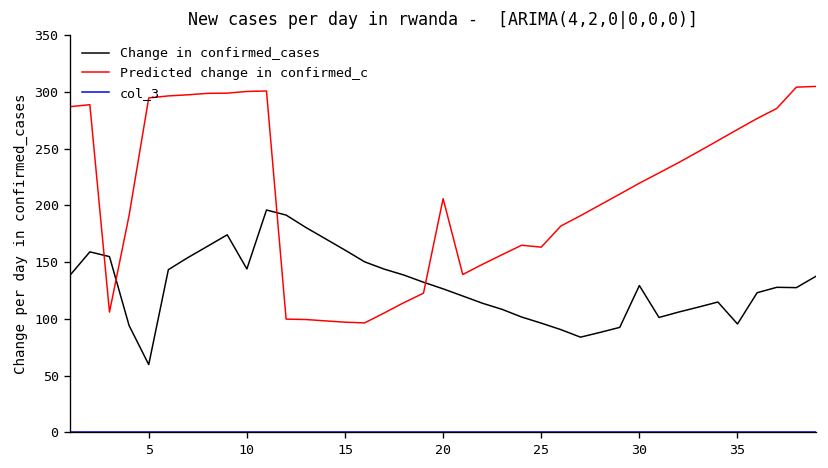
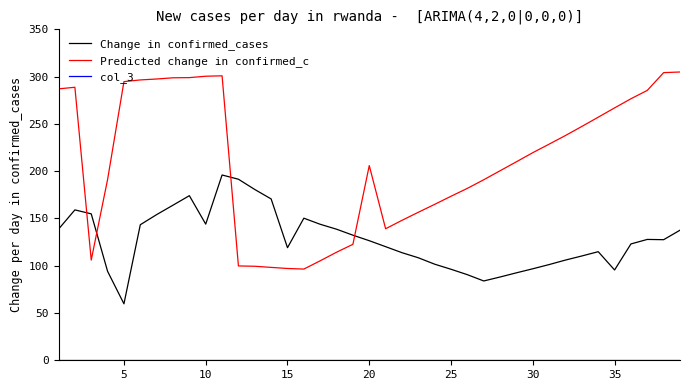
  {
    "Change in confirmed_cases": {
      "5": 60,
      "10": 140,
-     "15": 160,
+     "15": 120,
      "20": 130,
      "25": 100,
-     "30": 130,
+     "30": 100,
      "35": 100
    },
    "Predicted change in confirmed_c": {
      "5": 290,
      "10": 300,
      "15": 100,
      "20": 210,
-     "25": 160,
+     "25": 170,
      "30": 220,
      "35": 270
    },
    "col_3": {
      "5": 0,
      "10": 0,
      "15": 0,
      "20": 0,
      "25": 0,
      "30": 0,
      "35": 0
    }
  }
